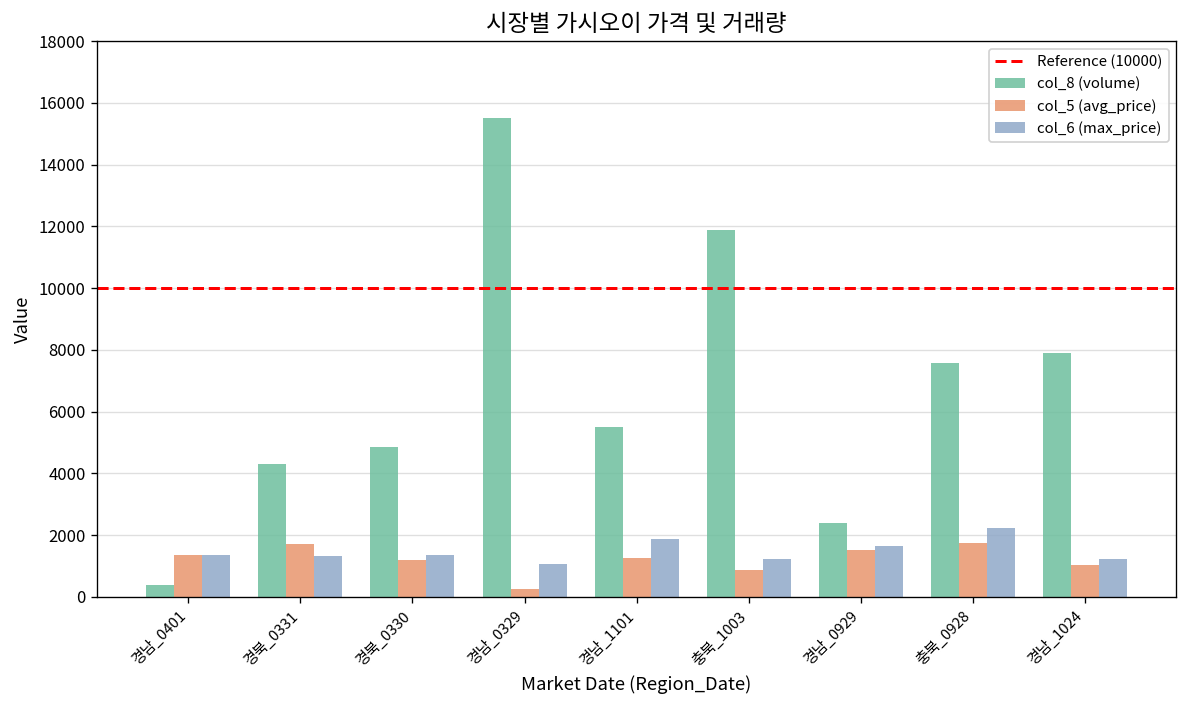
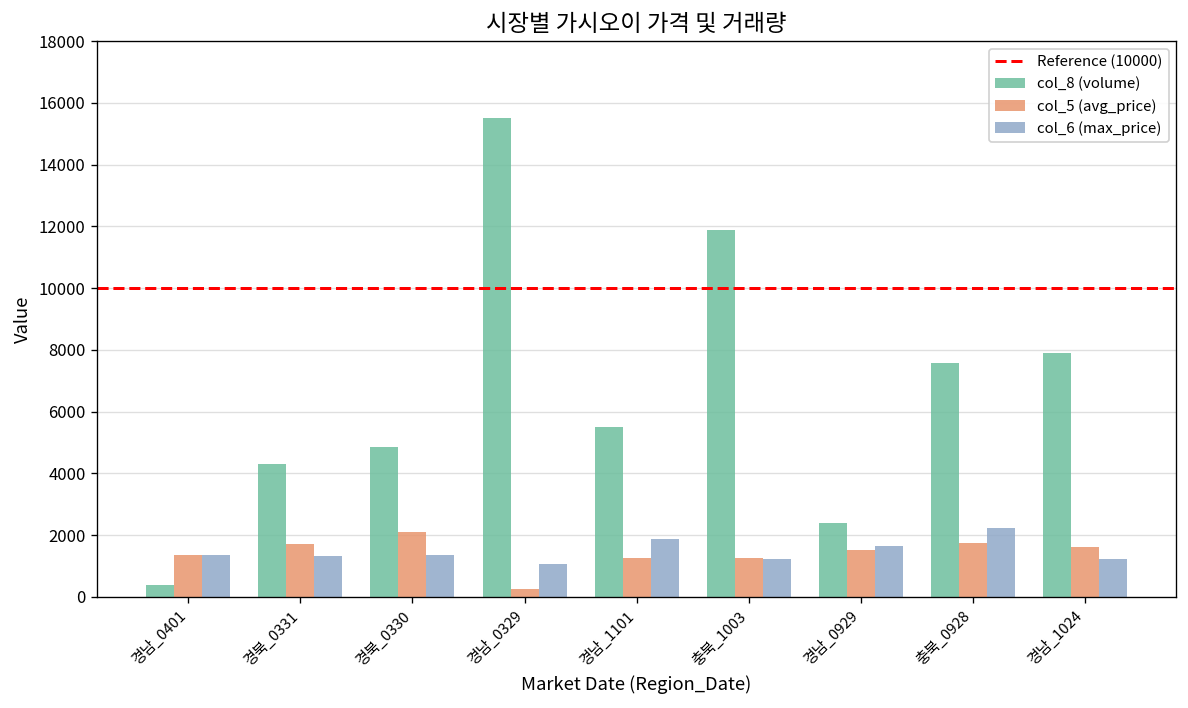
  {
    "col_5 (avg_price)": {
      "경남_0401": 1400,
      "경북_0331": 1700,
-     "경북_0330": 1200,
+     "경북_0330": 2100,
      "경남_0329": 300,
      "경남_1101": 1200,
-     "충북_1003": 900,
+     "충북_1003": 1200,
      "경남_0929": 1500,
      "충북_0928": 1800,
-     "경남_1024": 1000
+     "경남_1024": 1600
    }
  }
